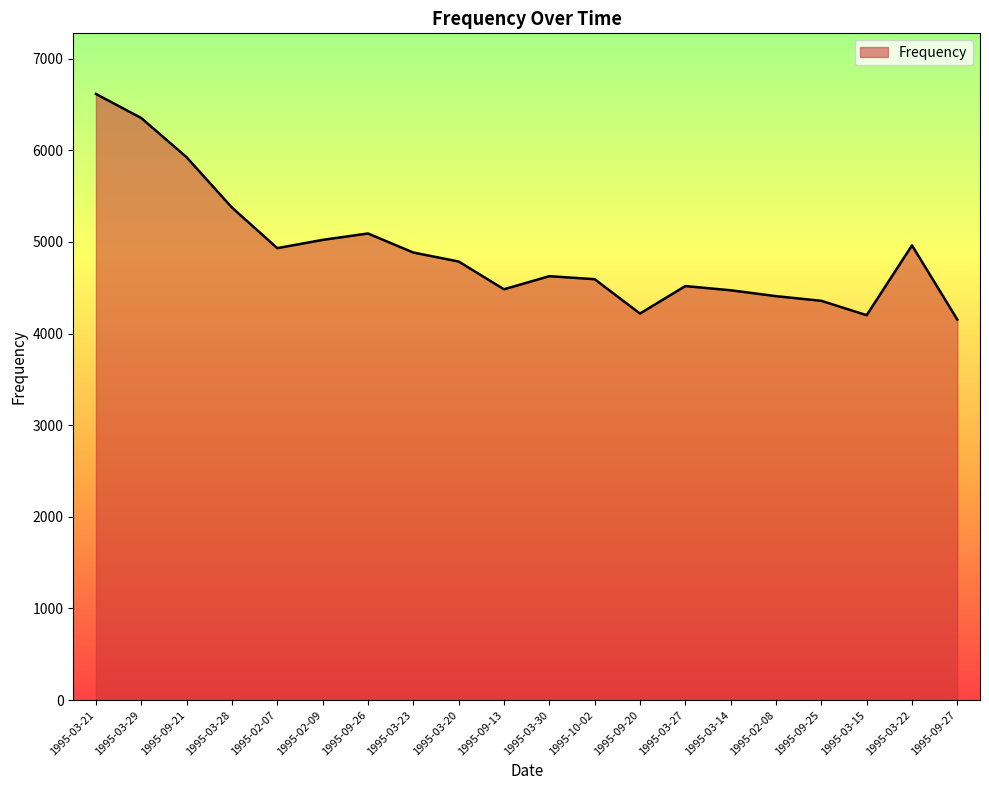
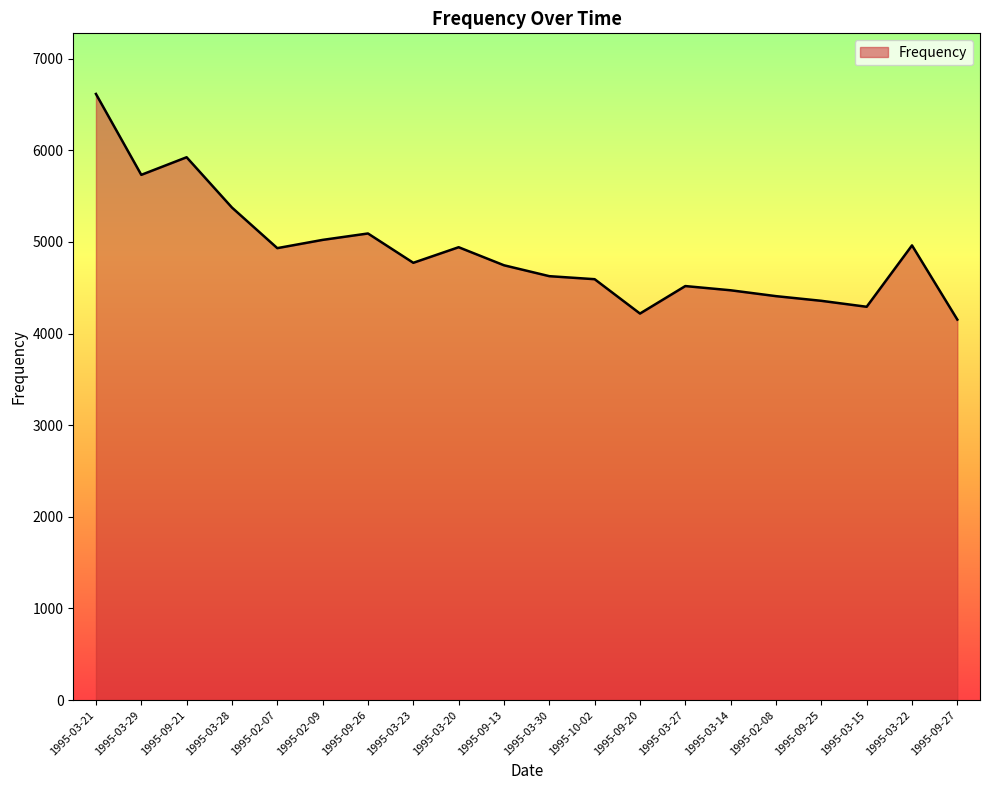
  {
    "1995-03-21": 6600,
-   "1995-03-29": 6400,
+   "1995-03-29": 5700,
    "1995-09-21": 5900,
    "1995-03-28": 5400,
    "1995-02-07": 4900,
    "1995-02-09": 5000,
    "1995-09-26": 5100,
-   "1995-03-23": 4900,
-   "1995-03-20": 4800,
-   "1995-09-13": 4500,
+   "1995-03-23": 4800,
+   "1995-03-20": 4900,
+   "1995-09-13": 4700,
    "1995-03-30": 4600,
    "1995-10-02": 4600,
    "1995-09-20": 4200,
    "1995-03-27": 4500,
    "1995-03-14": 4500,
    "1995-02-08": 4400,
    "1995-09-25": 4400,
-   "1995-03-15": 4200,
+   "1995-03-15": 4300,
    "1995-03-22": 5000,
    "1995-09-27": 4200
  }
